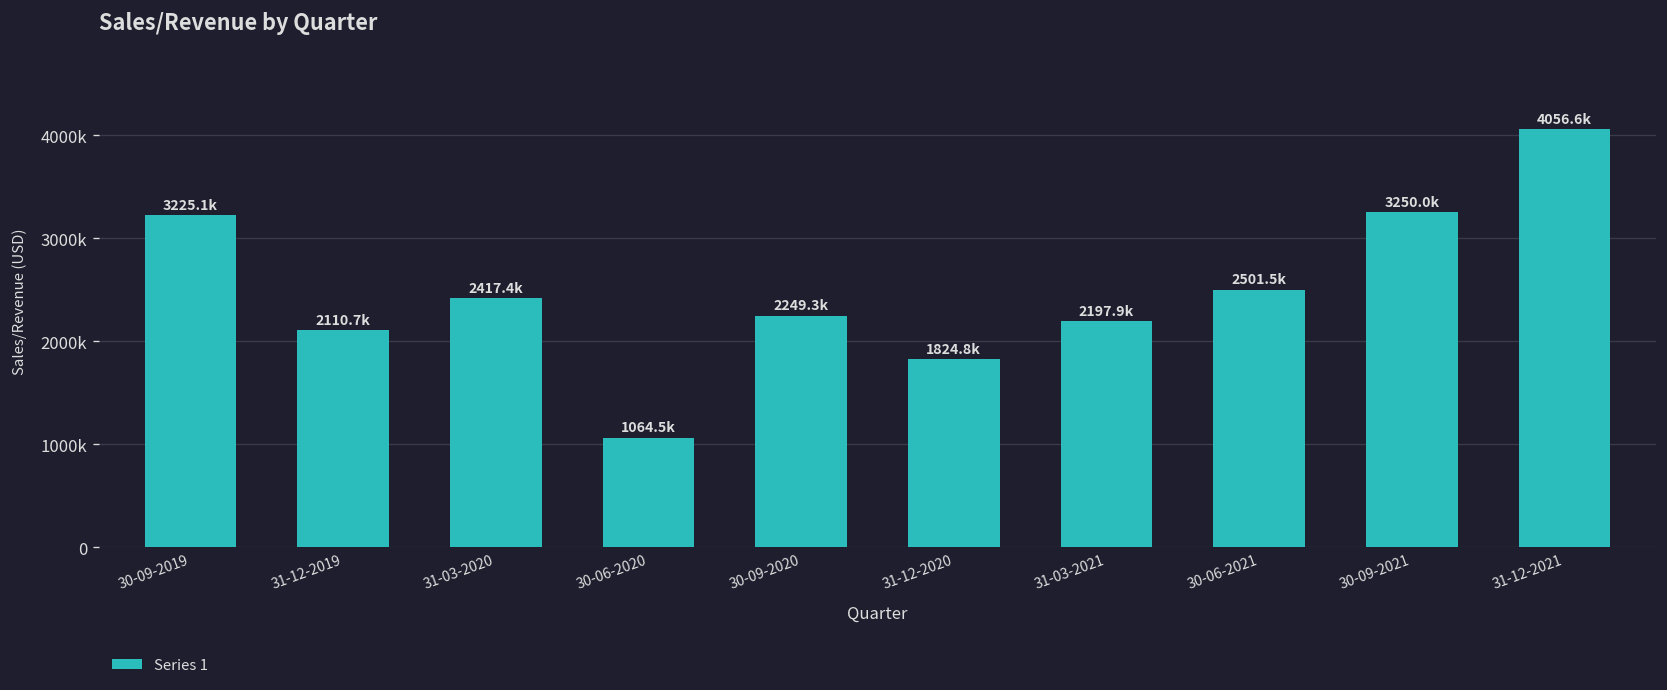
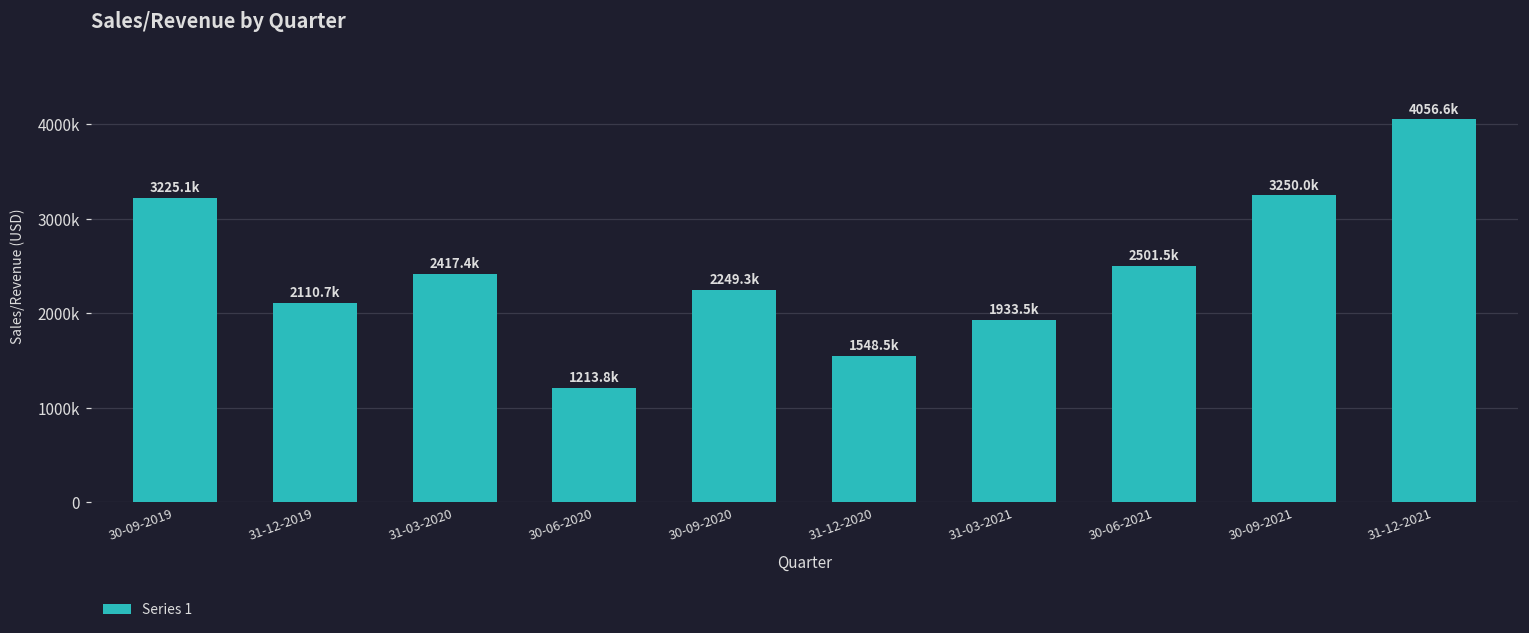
  {
    "30-09-2019": "3225.1k",
    "31-12-2019": "2110.7k",
    "31-03-2020": "2417.4k",
-   "30-06-2020": "1064.5k",
+   "30-06-2020": "1213.8k",
    "30-09-2020": "2249.3k",
-   "31-12-2020": "1824.8k",
-   "31-03-2021": "2197.9k",
+   "31-12-2020": "1548.5k",
+   "31-03-2021": "1933.5k",
    "30-06-2021": "2501.5k",
    "30-09-2021": "3250.0k",
    "31-12-2021": "4056.6k"
  }
